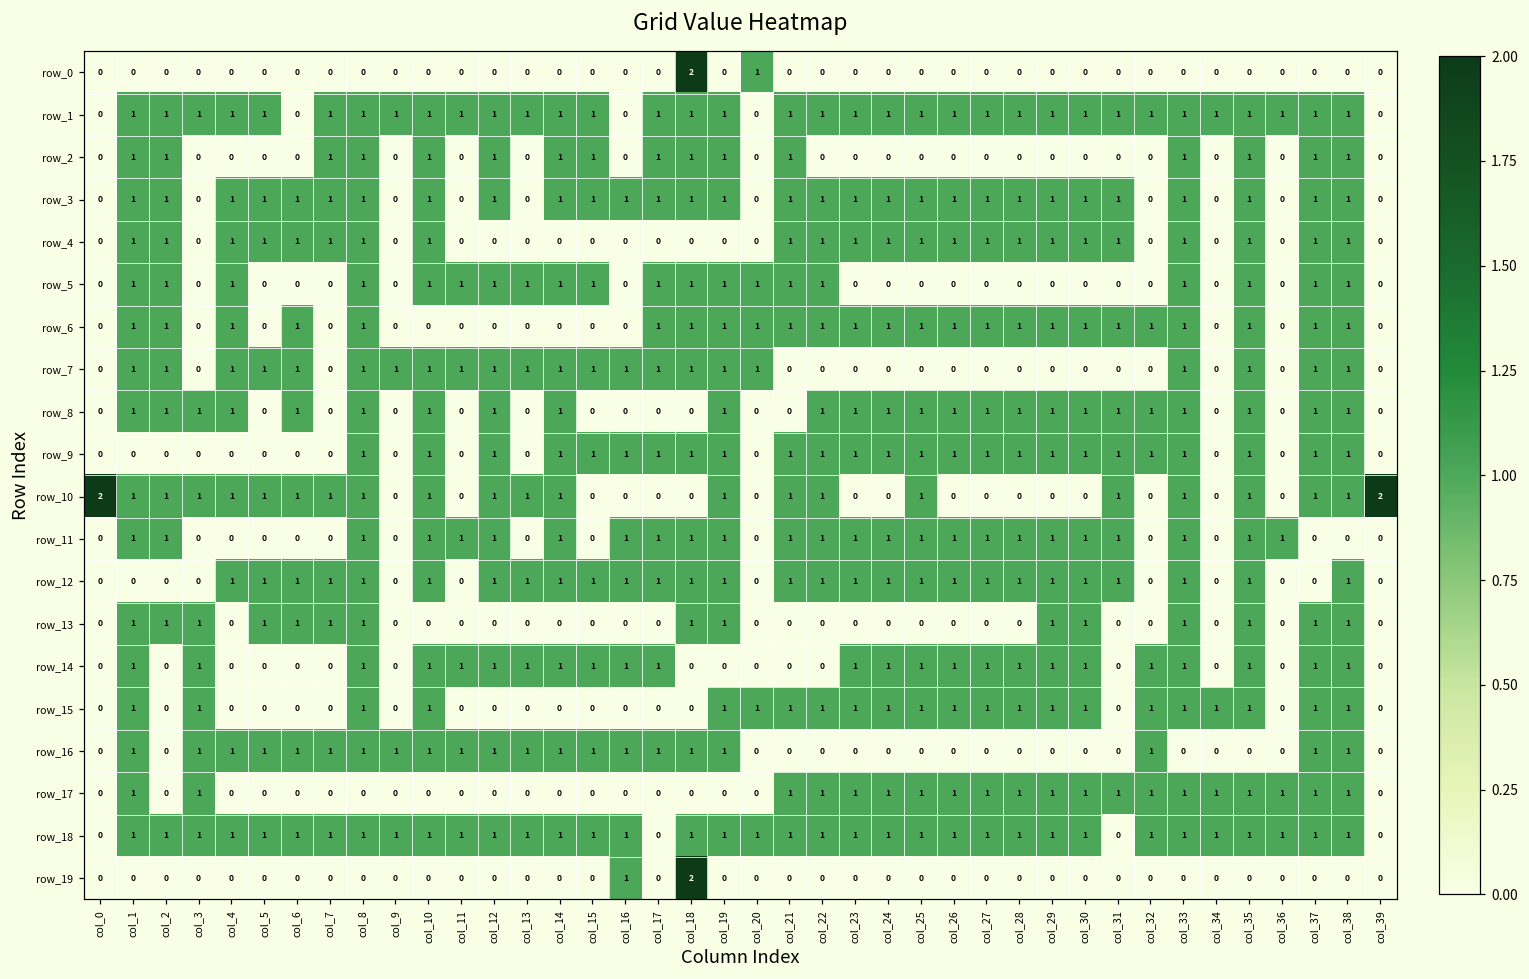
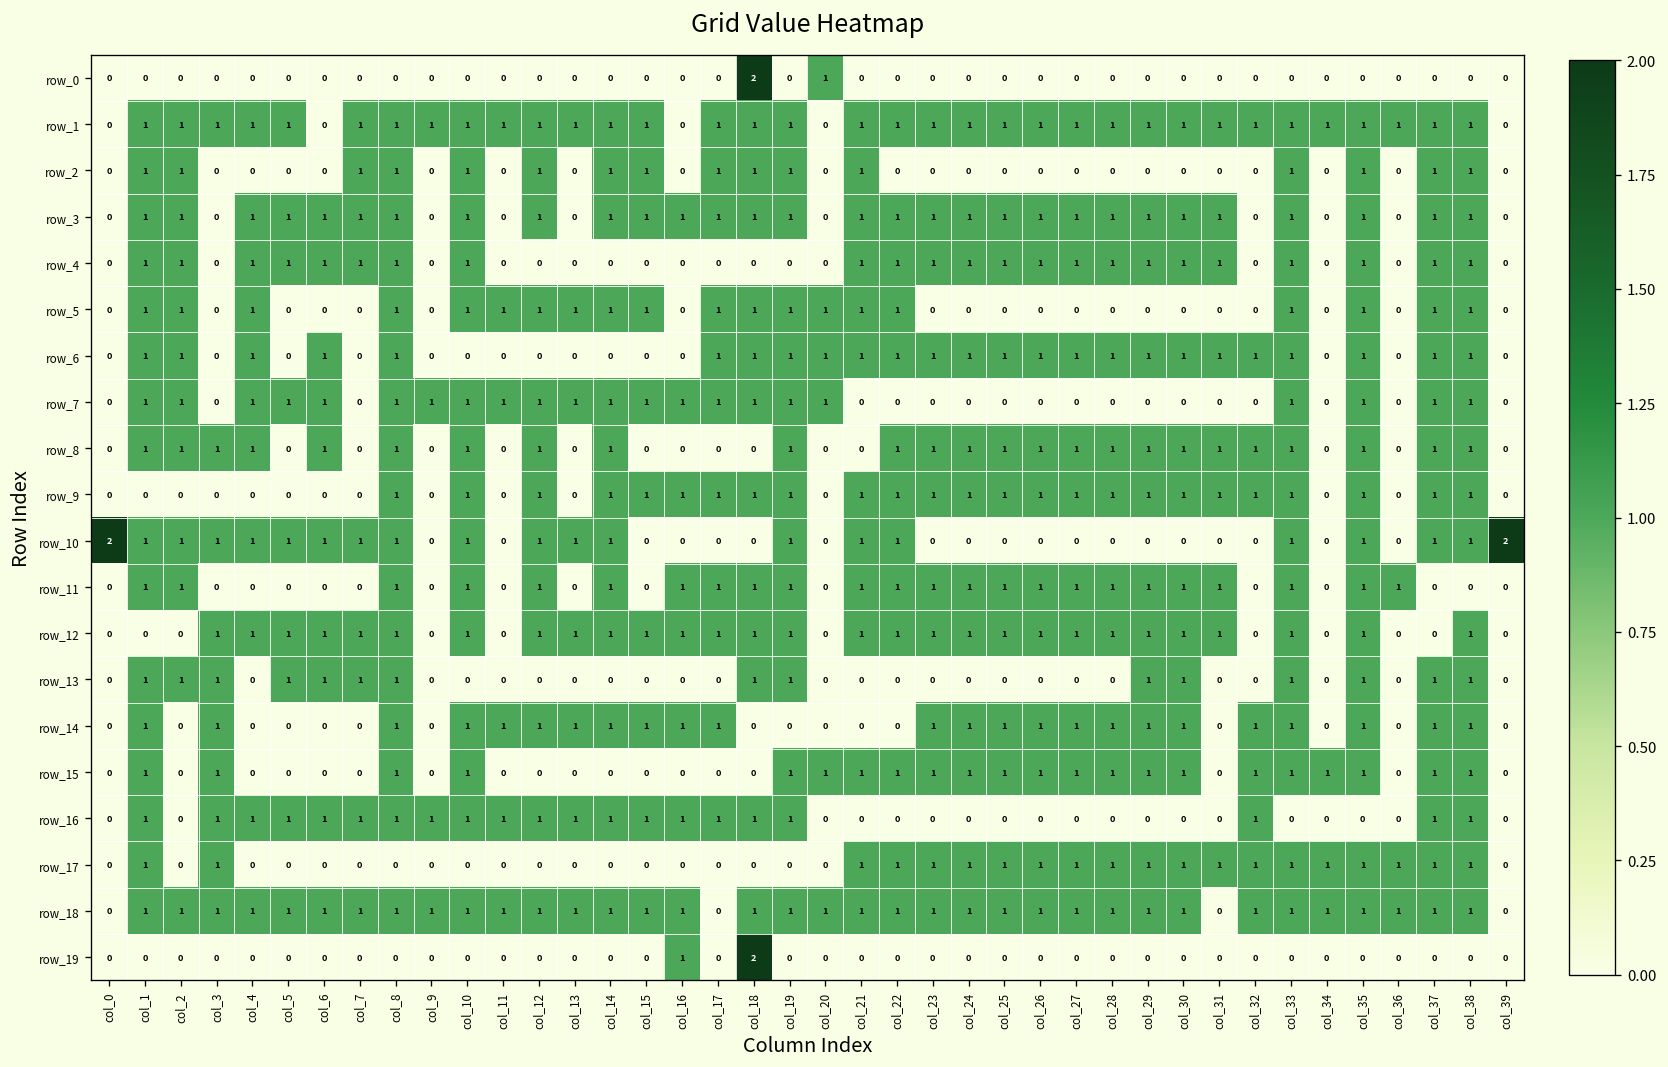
  {
    "row_10": {
      "col_0": 2,
      "col_1": 1,
      "col_2": 1,
      "col_3": 1,
      "col_4": 1,
      "col_5": 1,
      "col_6": 1,
      "col_7": 1,
      "col_8": 1,
      "col_9": 0,
      "col_10": 1,
      "col_11": 0,
      "col_12": 1,
      "col_13": 1,
      "col_14": 1,
      "col_15": 0,
      "col_16": 0,
      "col_17": 0,
      "col_18": 0,
      "col_19": 1,
      "col_20": 0,
      "col_21": 1,
      "col_22": 1,
      "col_23": 0,
      "col_24": 0,
-     "col_25": 1,
+     "col_25": 0,
      "col_26": 0,
      "col_27": 0,
      "col_28": 0,
      "col_29": 0,
      "col_30": 0,
-     "col_31": 1,
+     "col_31": 0,
      "col_32": 0,
      "col_33": 1,
      "col_34": 0,
      "col_35": 1,
      "col_36": 0,
      "col_37": 1,
      "col_38": 1,
      "col_39": 2
    },
    "row_11": {
      "col_0": 0,
      "col_1": 1,
      "col_2": 1,
      "col_3": 0,
      "col_4": 0,
      "col_5": 0,
      "col_6": 0,
      "col_7": 0,
      "col_8": 1,
      "col_9": 0,
      "col_10": 1,
-     "col_11": 1,
+     "col_11": 0,
      "col_12": 1,
      "col_13": 0,
      "col_14": 1,
      "col_15": 0,
      "col_16": 1,
      "col_17": 1,
      "col_18": 1,
      "col_19": 1,
      "col_20": 0,
      "col_21": 1,
      "col_22": 1,
      "col_23": 1,
      "col_24": 1,
      "col_25": 1,
      "col_26": 1,
      "col_27": 1,
      "col_28": 1,
      "col_29": 1,
      "col_30": 1,
      "col_31": 1,
      "col_32": 0,
      "col_33": 1,
      "col_34": 0,
      "col_35": 1,
      "col_36": 1,
      "col_37": 0,
      "col_38": 0,
      "col_39": 0
    },
    "row_12": {
      "col_0": 0,
      "col_1": 0,
      "col_2": 0,
-     "col_3": 0,
+     "col_3": 1,
      "col_4": 1,
      "col_5": 1,
      "col_6": 1,
      "col_7": 1,
      "col_8": 1,
      "col_9": 0,
      "col_10": 1,
      "col_11": 0,
      "col_12": 1,
      "col_13": 1,
      "col_14": 1,
      "col_15": 1,
      "col_16": 1,
      "col_17": 1,
      "col_18": 1,
      "col_19": 1,
      "col_20": 0,
      "col_21": 1,
      "col_22": 1,
      "col_23": 1,
      "col_24": 1,
      "col_25": 1,
      "col_26": 1,
      "col_27": 1,
      "col_28": 1,
      "col_29": 1,
      "col_30": 1,
      "col_31": 1,
      "col_32": 0,
      "col_33": 1,
      "col_34": 0,
      "col_35": 1,
      "col_36": 0,
      "col_37": 0,
      "col_38": 1,
      "col_39": 0
    }
  }
